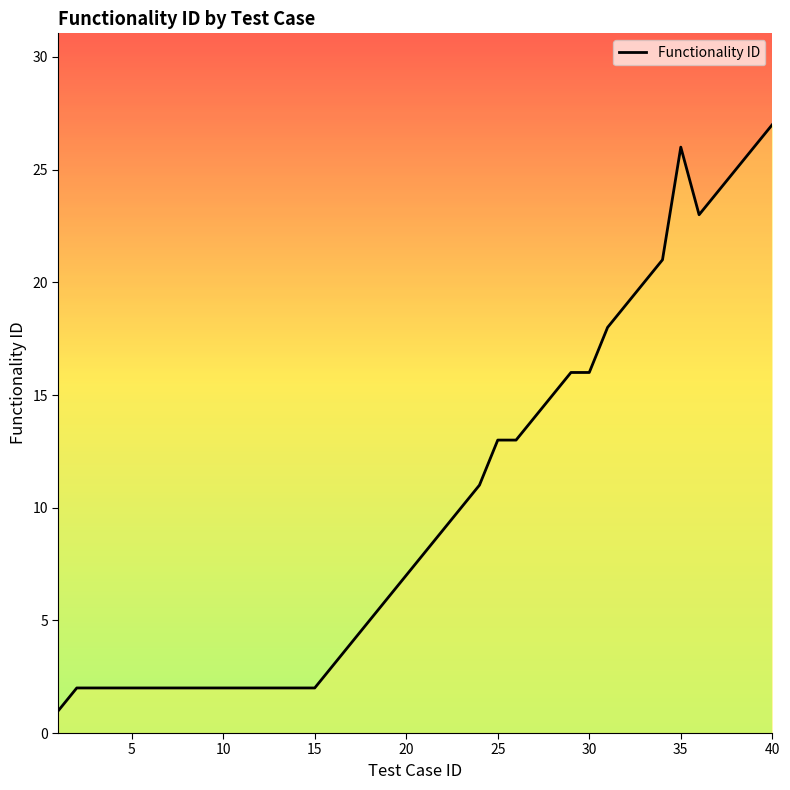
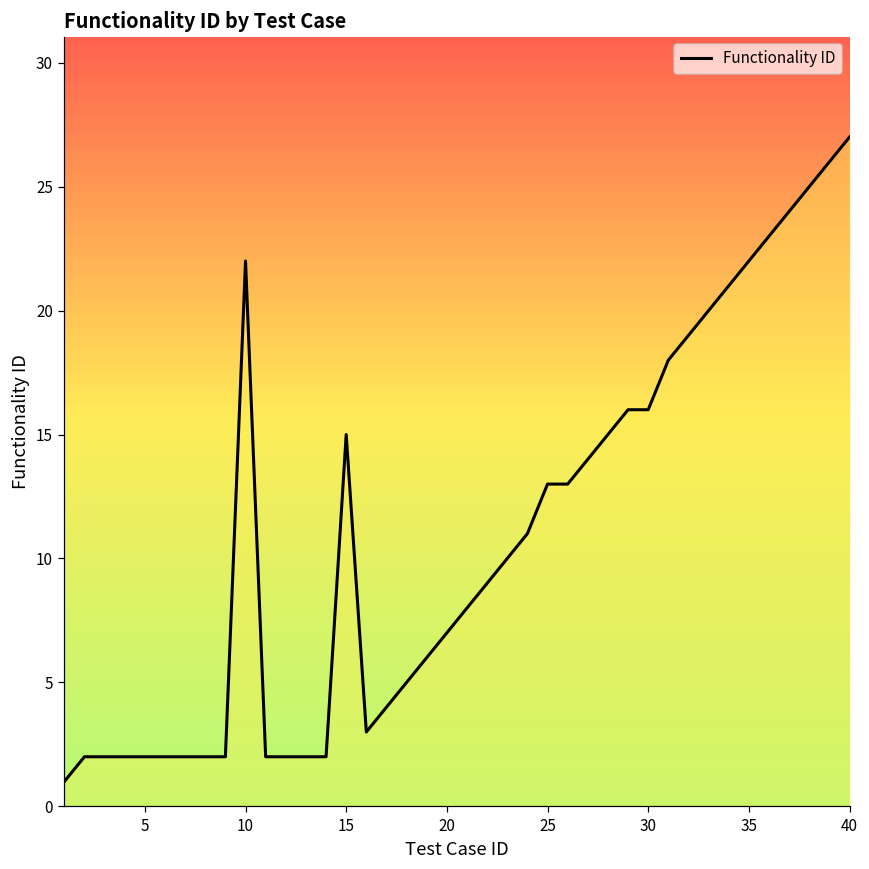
  {
    "5": 2,
-   "10": 2,
-   "15": 2,
+   "10": 22,
+   "15": 15,
    "20": 7,
    "25": 13,
    "30": 16,
-   "35": 26,
+   "35": 22,
    "40": 27
  }
